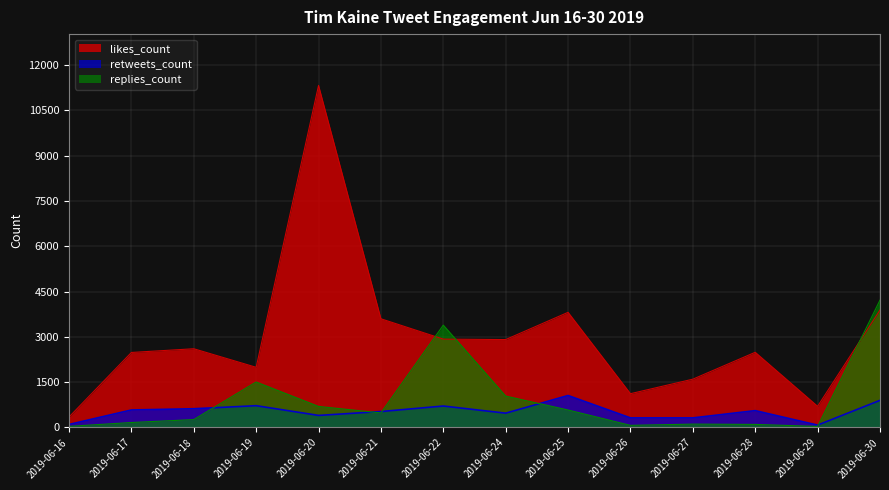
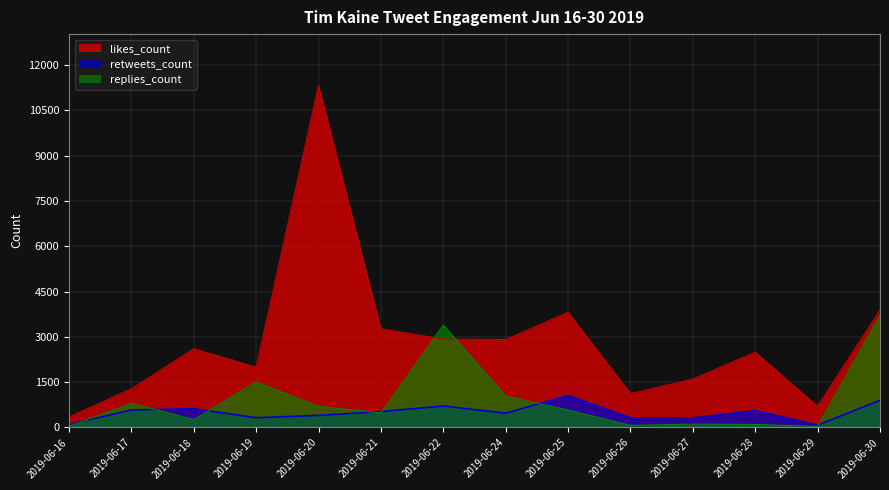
  {
    "likes_count": {
      "2019-06-16": 300,
-     "2019-06-17": 2500,
+     "2019-06-17": 1300,
      "2019-06-18": 2600,
      "2019-06-19": 2000,
      "2019-06-20": 11300,
-     "2019-06-21": 3600,
+     "2019-06-21": 3300,
      "2019-06-22": 2900,
      "2019-06-24": 2900,
      "2019-06-25": 3800,
      "2019-06-26": 1100,
      "2019-06-27": 1600,
      "2019-06-28": 2500,
      "2019-06-29": 700,
      "2019-06-30": 3900
    },
    "retweets_count": {
      "2019-06-17": 600,
      "2019-06-18": 600,
-     "2019-06-19": 700,
+     "2019-06-19": 300,
      "2019-06-20": 400,
      "2019-06-22": 700,
      "2019-06-24": 500,
      "2019-06-25": 1100,
      "2019-06-26": 300,
      "2019-06-27": 300,
      "2019-06-28": 600,
      "2019-06-30": 900
    },
    "replies_count": {
-     "2019-06-17": 200,
+     "2019-06-17": 800,
      "2019-06-18": 300,
      "2019-06-19": 1500,
      "2019-06-20": 700,
      "2019-06-22": 3400,
      "2019-06-24": 1000,
      "2019-06-25": 600,
      "2019-06-26": 100,
      "2019-06-27": 100,
      "2019-06-28": 100,
-     "2019-06-30": 4200
+     "2019-06-30": 3700
    }
  }
